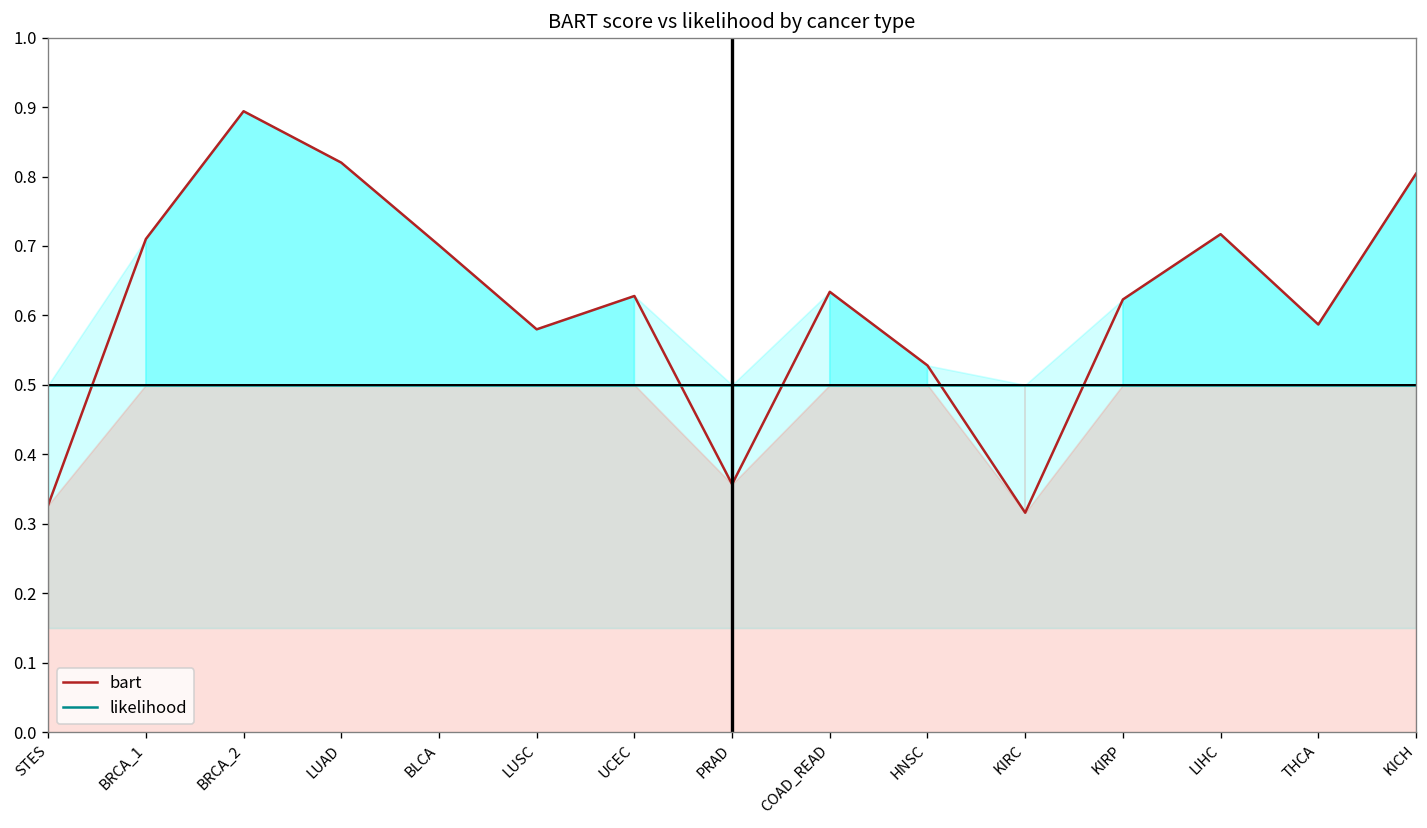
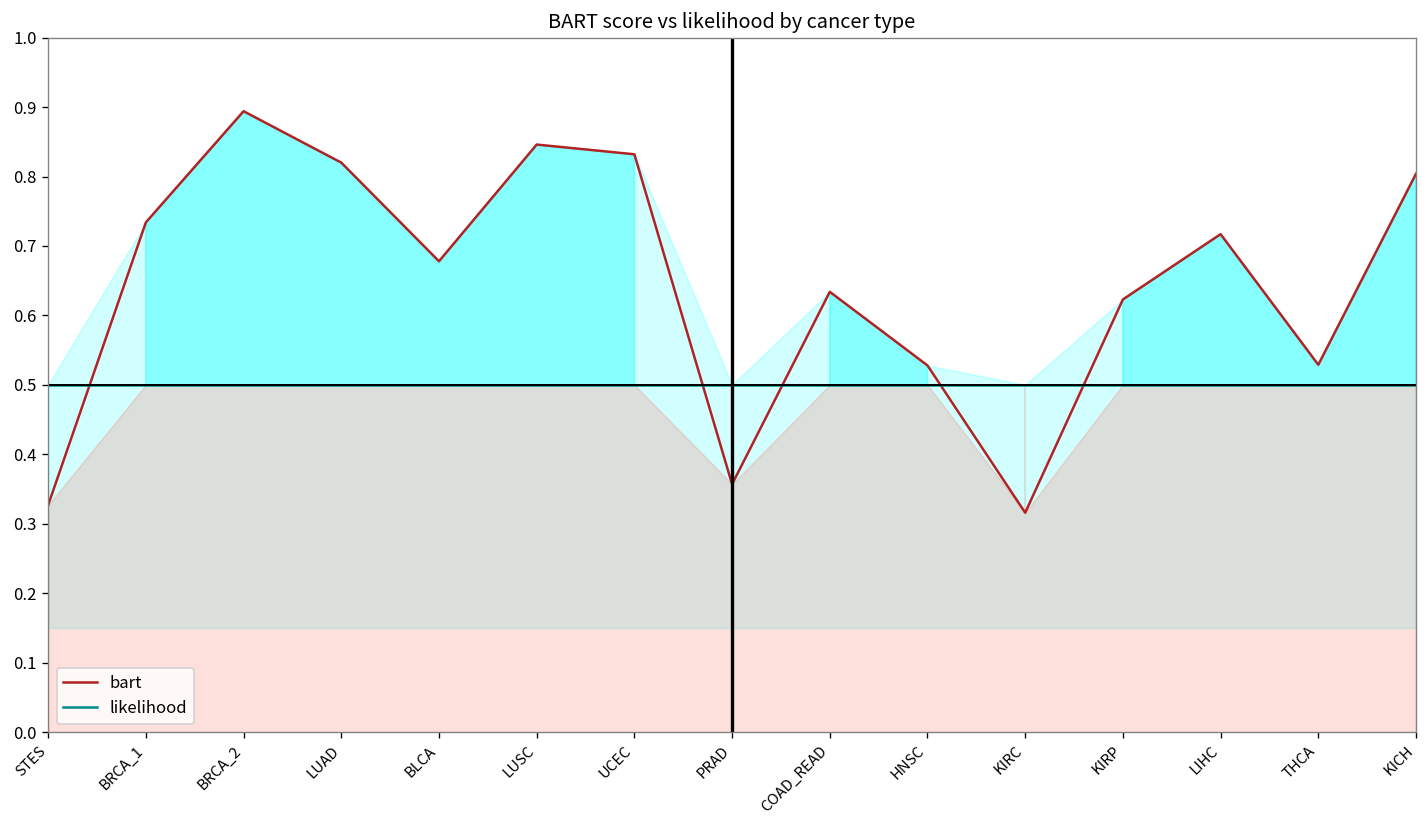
  {
    "bart": {
-     "BRCA_1": 0.71,
-     "BLCA": 0.70,
-     "LUSC": 0.58,
-     "UCEC": 0.63,
-     "THCA": 0.59
+     "BRCA_1": 0.73,
+     "BLCA": 0.68,
+     "LUSC": 0.85,
+     "UCEC": 0.83,
+     "THCA": 0.53
    }
  }
